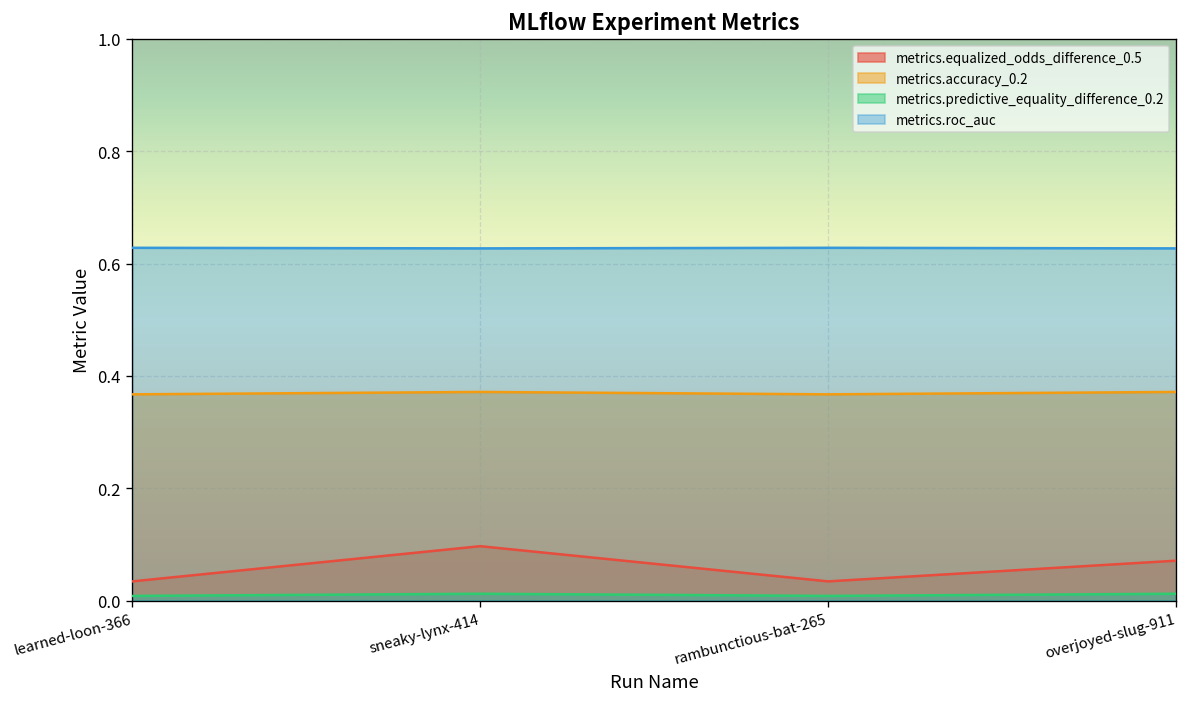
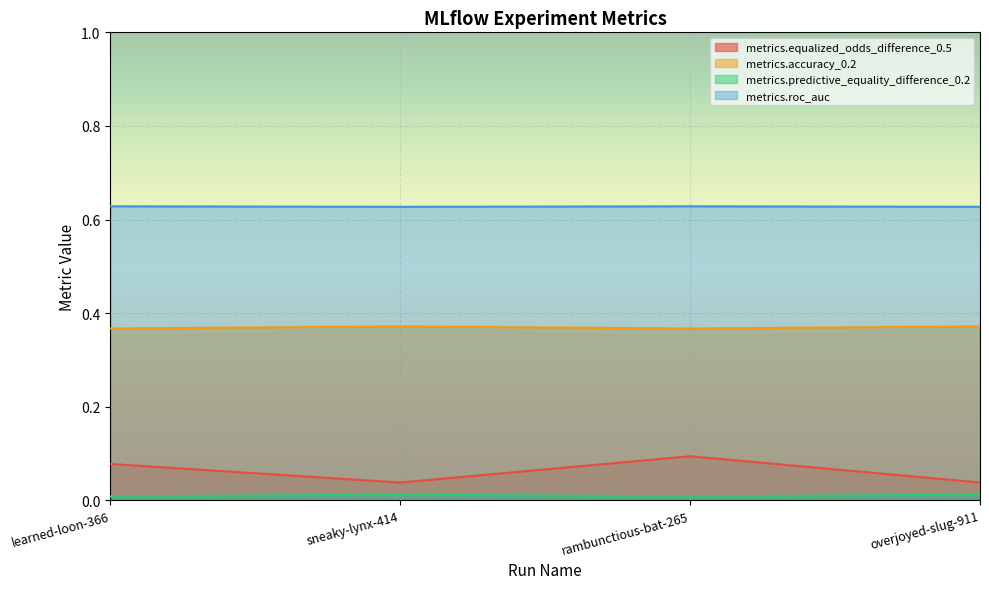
  {
    "metrics.equalized_odds_difference_0.5": {
-     "learned-loon-366": 0.03,
-     "sneaky-lynx-414": 0.10,
-     "rambunctious-bat-265": 0.03,
-     "overjoyed-slug-911": 0.07
+     "learned-loon-366": 0.08,
+     "sneaky-lynx-414": 0.04,
+     "rambunctious-bat-265": 0.09,
+     "overjoyed-slug-911": 0.04
    },
    "metrics.accuracy_0.2": {
      "learned-loon-366": 0.37,
      "sneaky-lynx-414": 0.37,
      "rambunctious-bat-265": 0.37,
      "overjoyed-slug-911": 0.37
    },
    "metrics.predictive_equality_difference_0.2": {
      "learned-loon-366": 0.01,
      "sneaky-lynx-414": 0.01,
      "rambunctious-bat-265": 0.01,
      "overjoyed-slug-911": 0.01
    },
    "metrics.roc_auc": {
      "learned-loon-366": 0.63,
      "sneaky-lynx-414": 0.63,
      "rambunctious-bat-265": 0.63,
      "overjoyed-slug-911": 0.63
    }
  }
